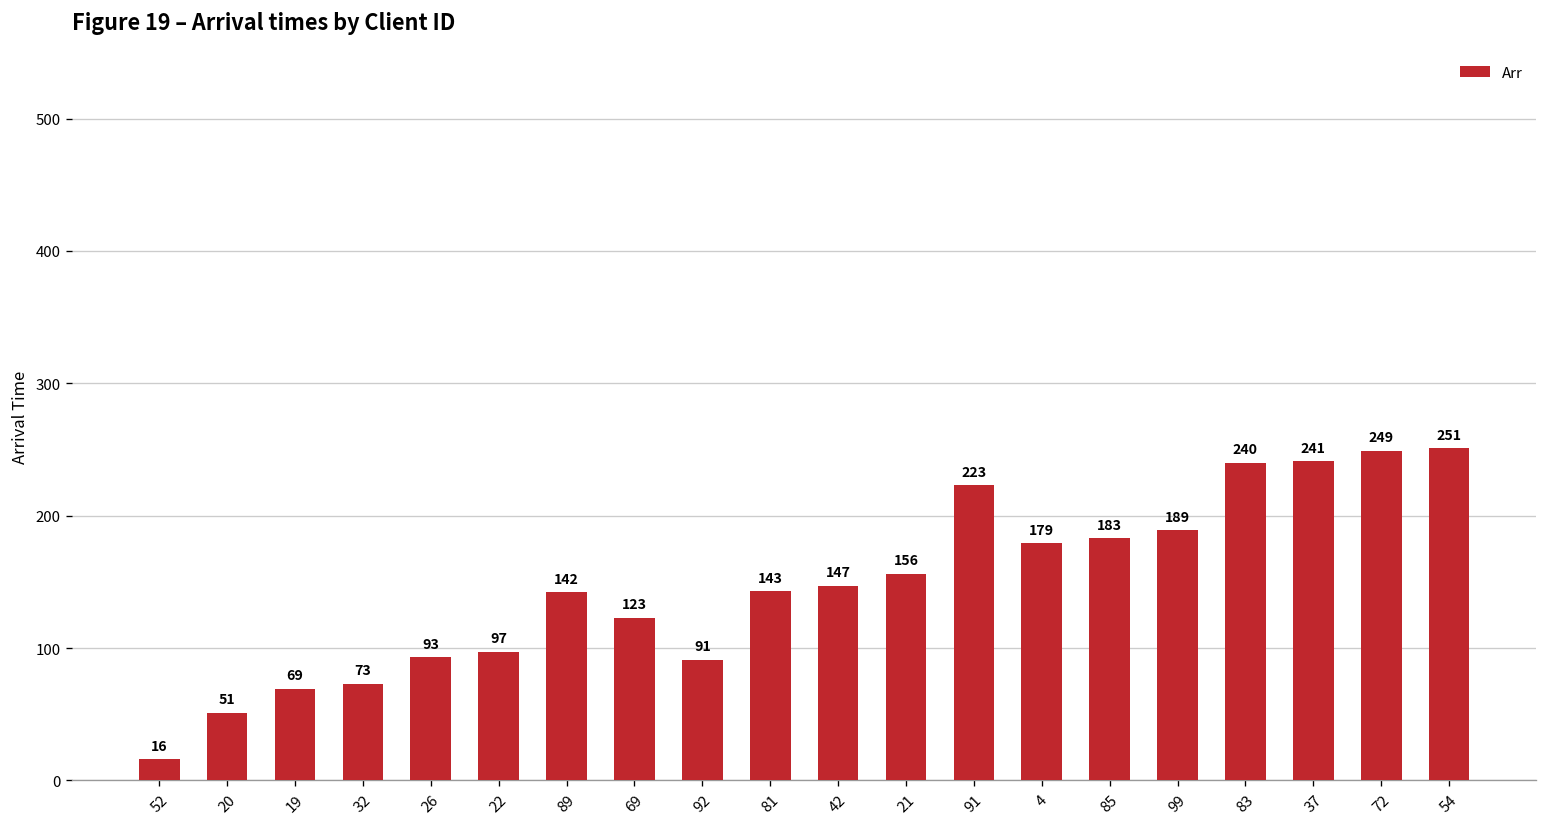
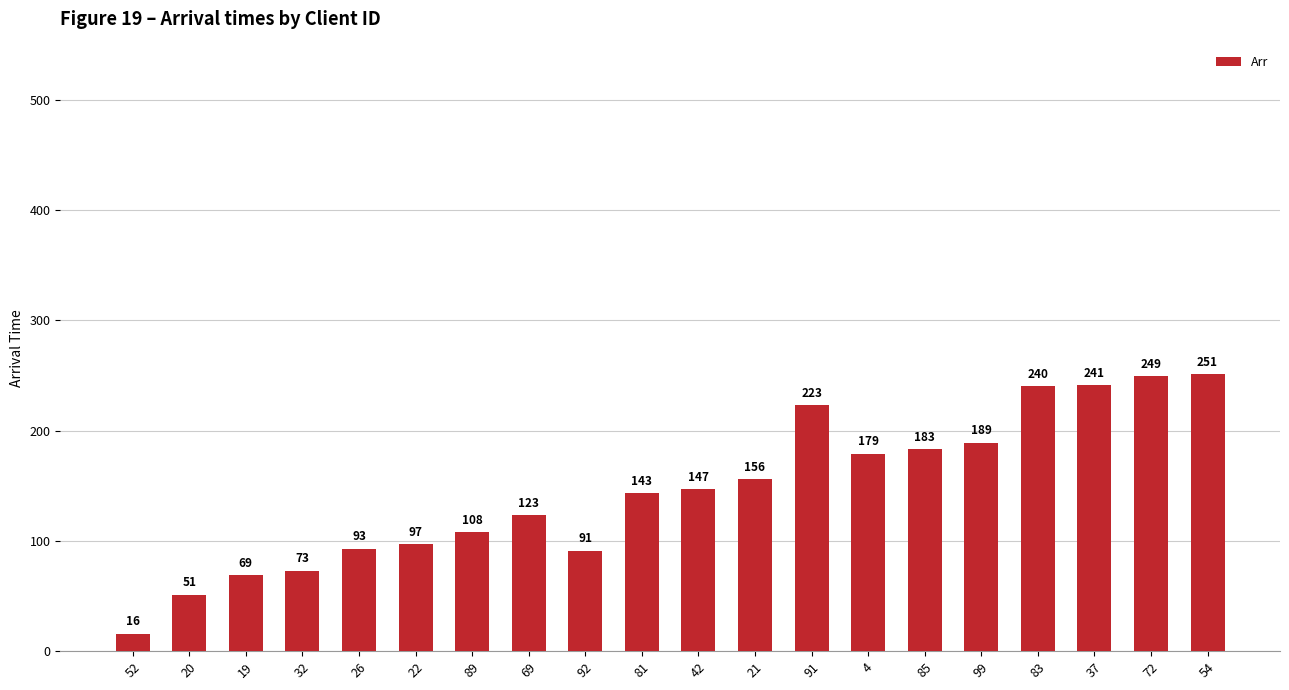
  {
    "52": 16,
    "20": 51,
    "19": 69,
    "32": 73,
    "26": 93,
    "22": 97,
-   "89": 142,
+   "89": 108,
    "69": 123,
    "92": 91,
    "81": 143,
    "42": 147,
    "21": 156,
    "91": 223,
    "4": 179,
    "85": 183,
    "99": 189,
    "83": 240,
    "37": 241,
    "72": 249,
    "54": 251
  }
